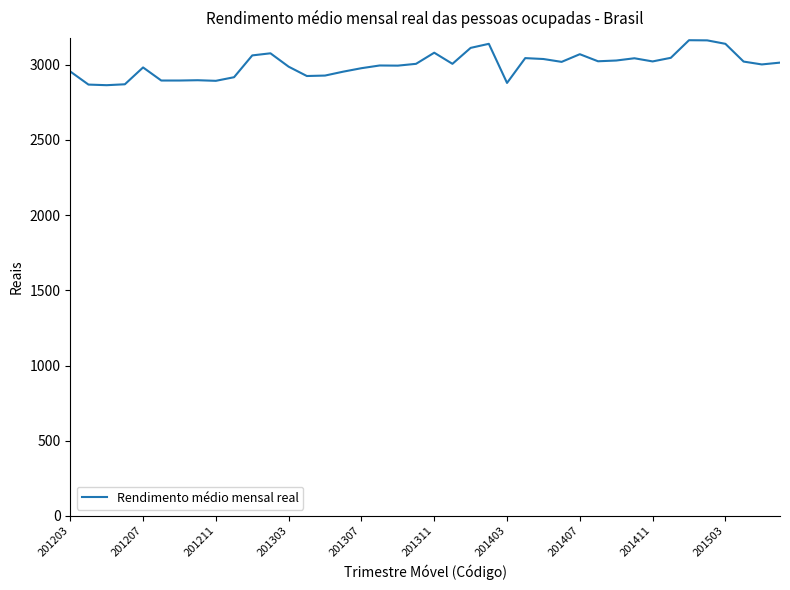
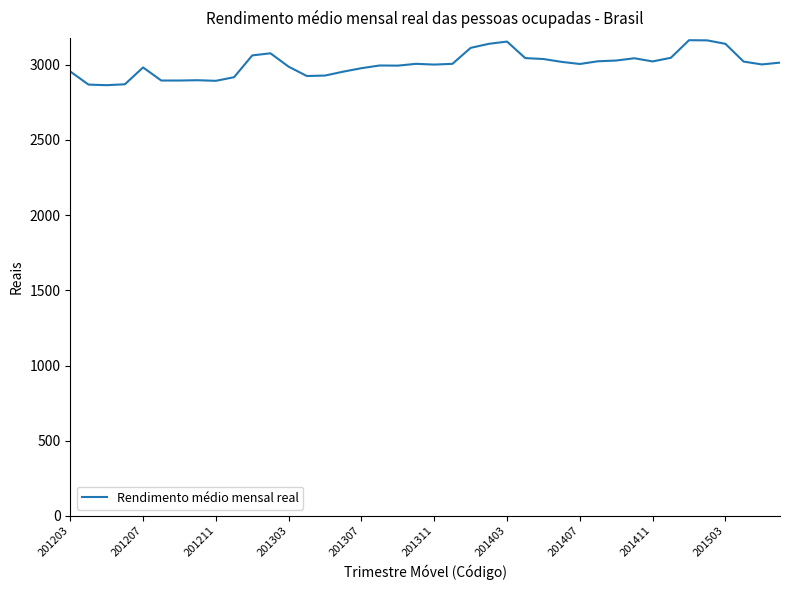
  {
    "201203": 2960,
    "201207": 2980,
    "201211": 2890,
    "201303": 2990,
    "201307": 2980,
-   "201311": 3080,
-   "201403": 2880,
-   "201407": 3070,
+   "201311": 3000,
+   "201403": 3150,
+   "201407": 3010,
    "201411": 3020,
    "201503": 3140
  }
